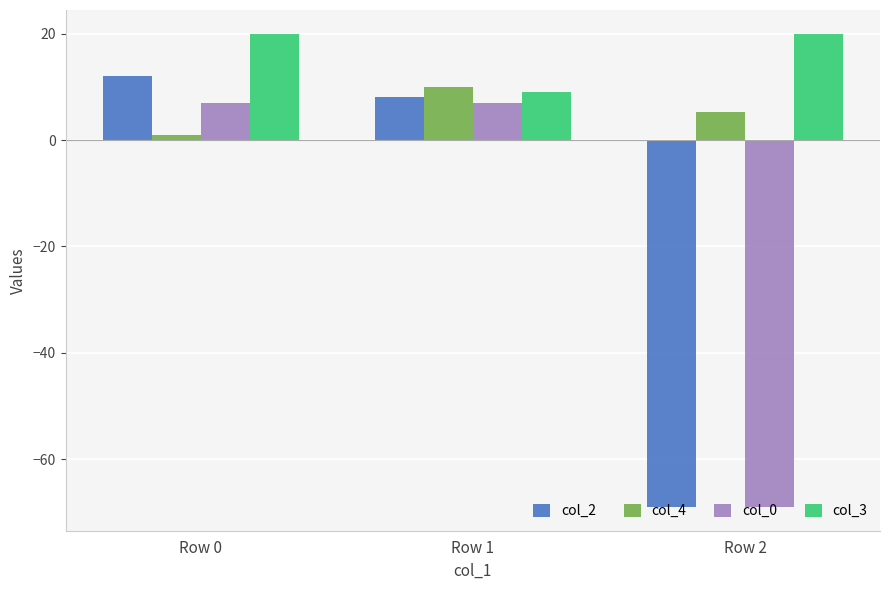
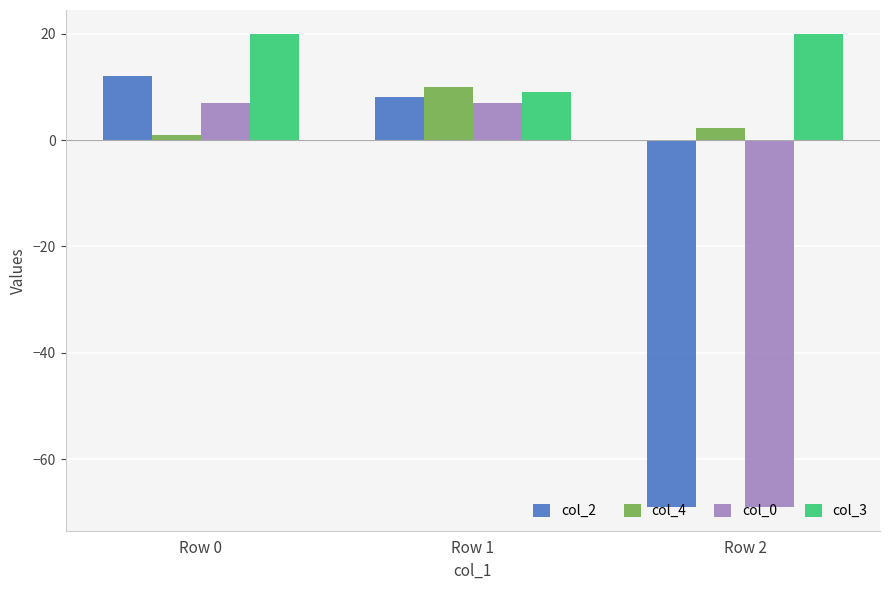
  {
    "col_2": {
      "Row 0": 12,
      "Row 1": 8,
      "Row 2": -69
    },
    "col_4": {
      "Row 0": 1,
      "Row 1": 10,
-     "Row 2": 5
+     "Row 2": 2
    },
    "col_0": {
      "Row 0": 7,
      "Row 1": 7,
      "Row 2": -69
    },
    "col_3": {
      "Row 0": 20,
      "Row 1": 9,
      "Row 2": 20
    }
  }
